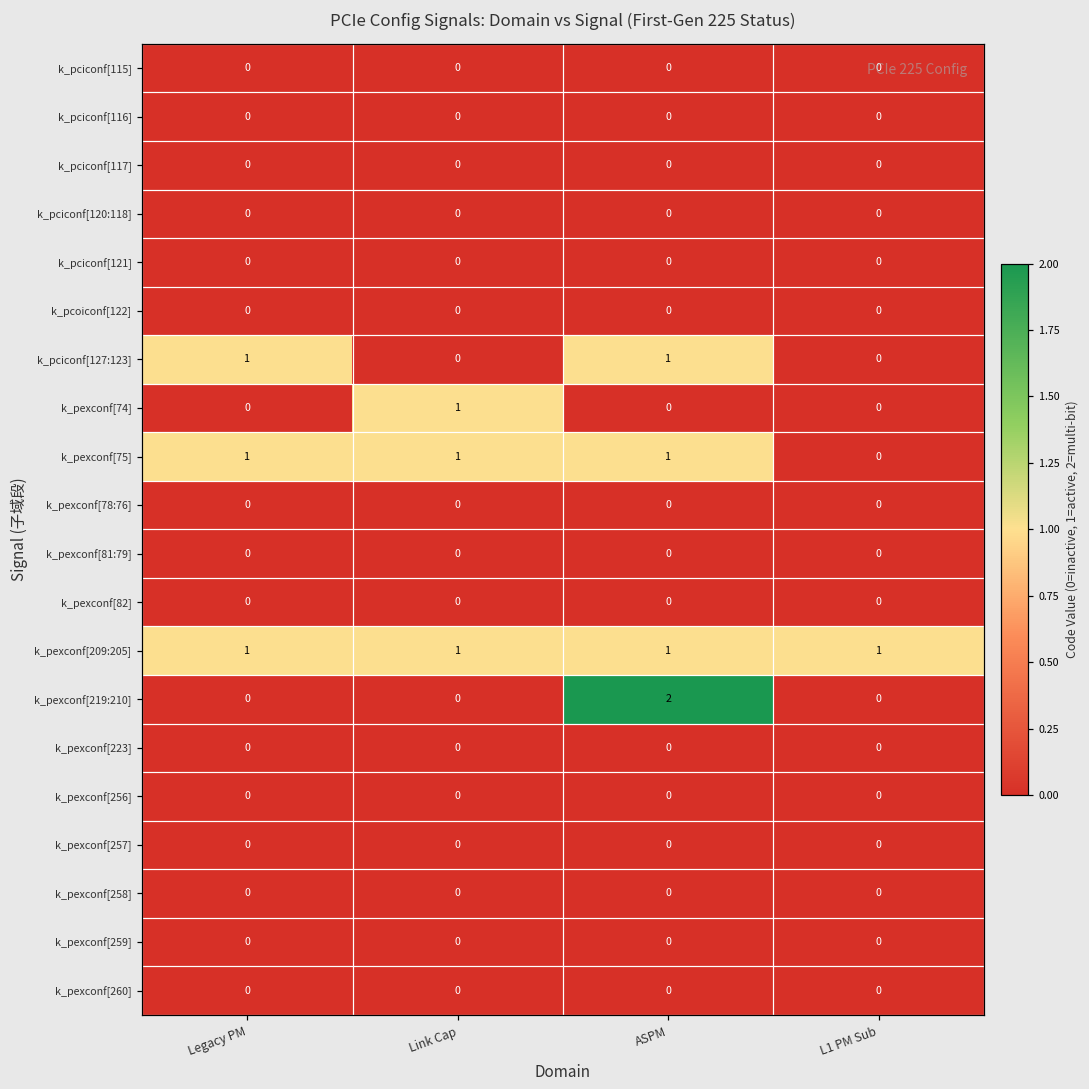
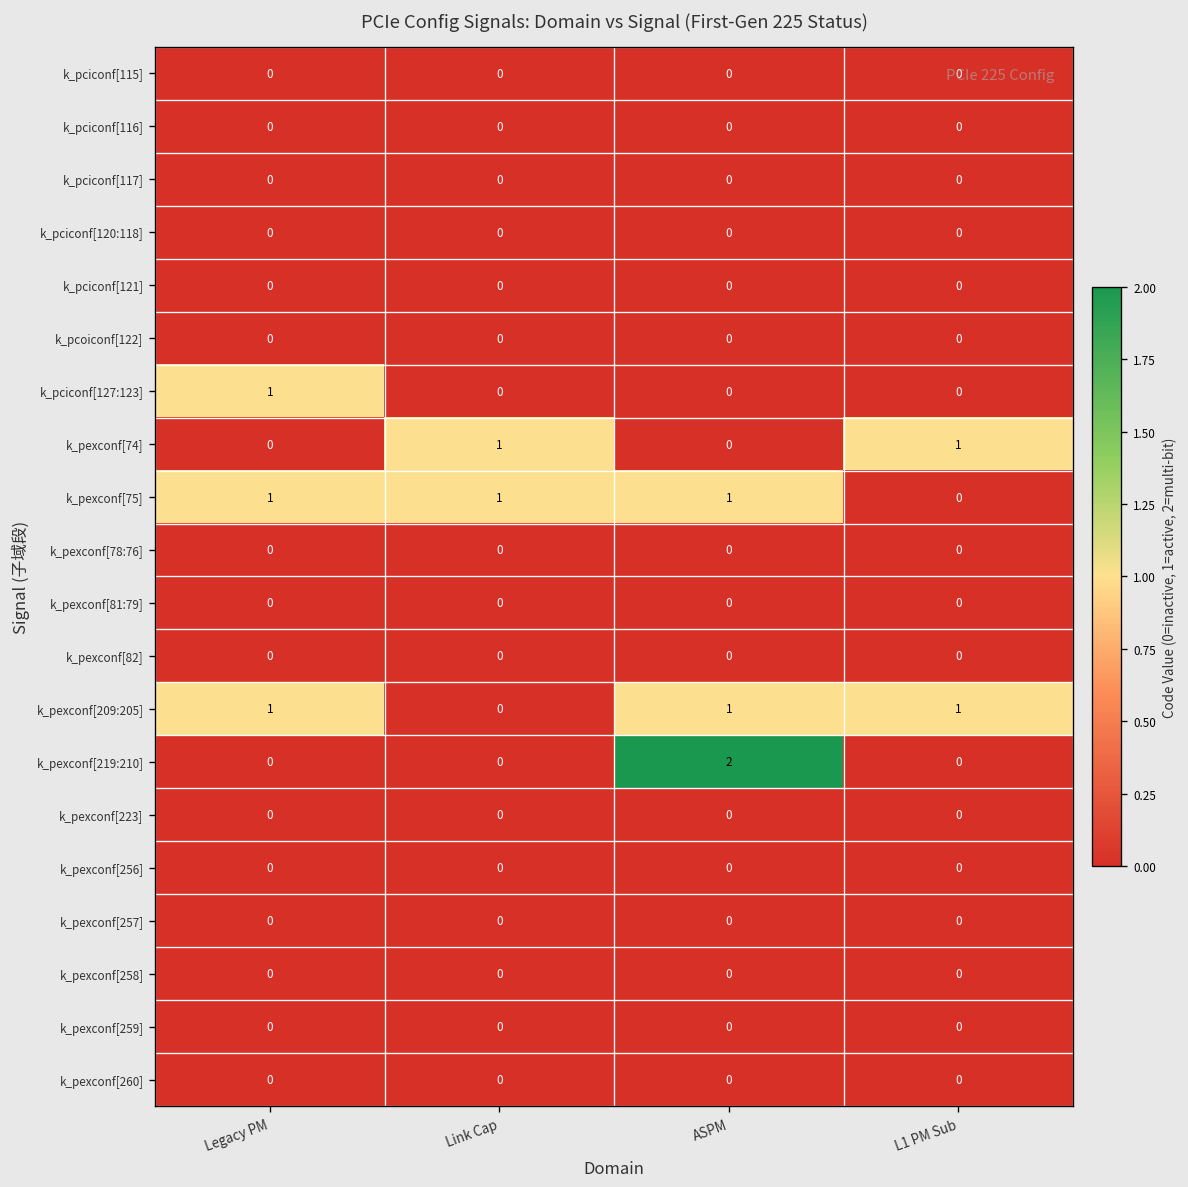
  {
    "k_pciconf[115]": {
      "Legacy PM": 0,
      "Link Cap": 0,
      "ASPM": 0,
      "L1 PM Sub": 225
    },
    "k_pciconf[116]": {
      "Legacy PM": 0,
      "Link Cap": 0,
      "ASPM": 0,
      "L1 PM Sub": 0
    },
    "k_pciconf[117]": {
      "Legacy PM": 0,
      "Link Cap": 0,
      "ASPM": 0,
      "L1 PM Sub": 0
    },
    "k_pciconf[120:118]": {
      "Legacy PM": 0,
      "Link Cap": 0,
      "ASPM": 0,
      "L1 PM Sub": 0
    },
    "k_pciconf[121]": {
      "Legacy PM": 0,
      "Link Cap": 0,
      "ASPM": 0,
      "L1 PM Sub": 0
    },
    "k_pcoiconf[122]": {
      "Legacy PM": 0,
      "Link Cap": 0,
      "ASPM": 0,
      "L1 PM Sub": 0
    },
    "k_pciconf[127:123]": {
      "Legacy PM": 1,
      "Link Cap": 0,
-     "ASPM": 1,
+     "ASPM": 0,
      "L1 PM Sub": 0
    },
    "k_pexconf[74]": {
      "Legacy PM": 0,
      "Link Cap": 1,
      "ASPM": 0,
-     "L1 PM Sub": 0
+     "L1 PM Sub": 1
    },
    "k_pexconf[75]": {
      "Legacy PM": 1,
      "Link Cap": 1,
      "ASPM": 1,
      "L1 PM Sub": 0
    },
    "k_pexconf[78:76]": {
      "Legacy PM": 0,
      "Link Cap": 0,
      "ASPM": 0,
      "L1 PM Sub": 0
    },
    "k_pexconf[81:79]": {
      "Legacy PM": 0,
      "Link Cap": 0,
      "ASPM": 0,
      "L1 PM Sub": 0
    },
    "k_pexconf[82]": {
      "Legacy PM": 0,
      "Link Cap": 0,
      "ASPM": 0,
      "L1 PM Sub": 0
    },
    "k_pexconf[209:205]": {
      "Legacy PM": 1,
-     "Link Cap": 1,
+     "Link Cap": 0,
      "ASPM": 1,
      "L1 PM Sub": 1
    },
    "k_pexconf[219:210]": {
      "Legacy PM": 0,
      "Link Cap": 0,
      "ASPM": 2,
      "L1 PM Sub": 0
    },
    "k_pexconf[223]": {
      "Legacy PM": 0,
      "Link Cap": 0,
      "ASPM": 0,
      "L1 PM Sub": 0
    },
    "k_pexconf[256]": {
      "Legacy PM": 0,
      "Link Cap": 0,
      "ASPM": 0,
      "L1 PM Sub": 0
    },
    "k_pexconf[257]": {
      "Legacy PM": 0,
      "Link Cap": 0,
      "ASPM": 0,
      "L1 PM Sub": 0
    },
    "k_pexconf[258]": {
      "Legacy PM": 0,
      "Link Cap": 0,
      "ASPM": 0,
      "L1 PM Sub": 0
    },
    "k_pexconf[259]": {
      "Legacy PM": 0,
      "Link Cap": 0,
      "ASPM": 0,
      "L1 PM Sub": 0
    },
    "k_pexconf[260]": {
      "Legacy PM": 0,
      "Link Cap": 0,
      "ASPM": 0,
      "L1 PM Sub": 0
    }
  }
